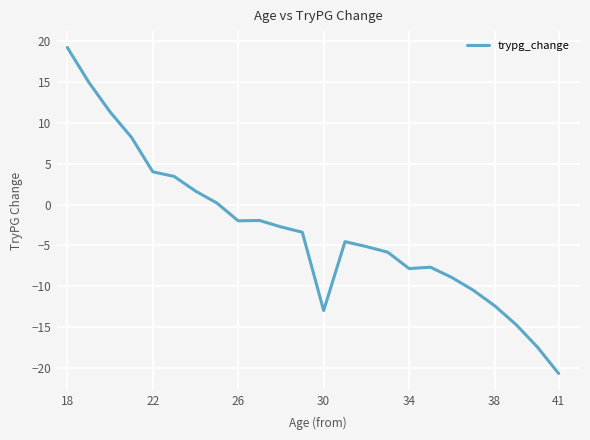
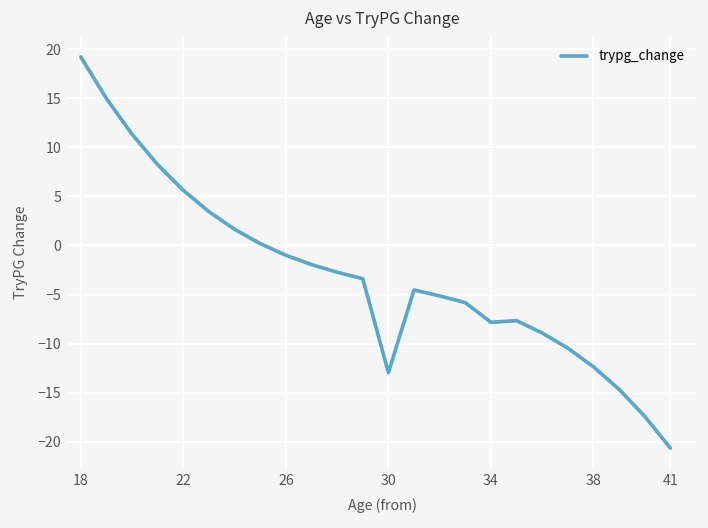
  {
    "18": 19,
-   "22": 4,
-   "26": -2,
+   "22": 6,
+   "26": -1,
    "30": -13,
    "34": -8,
    "38": -12,
    "41": -21
  }
